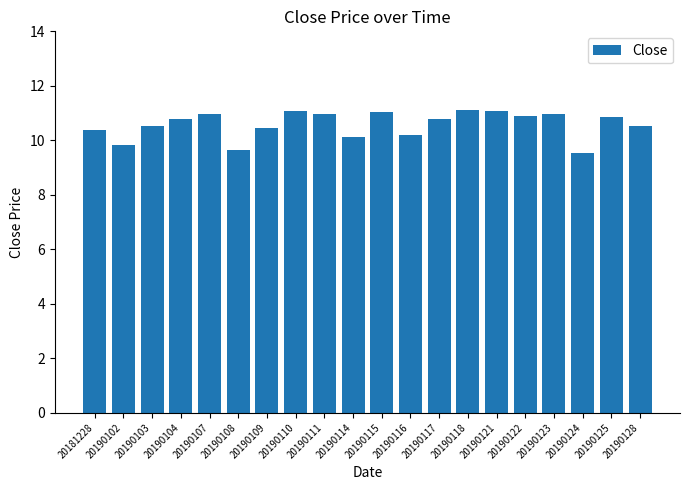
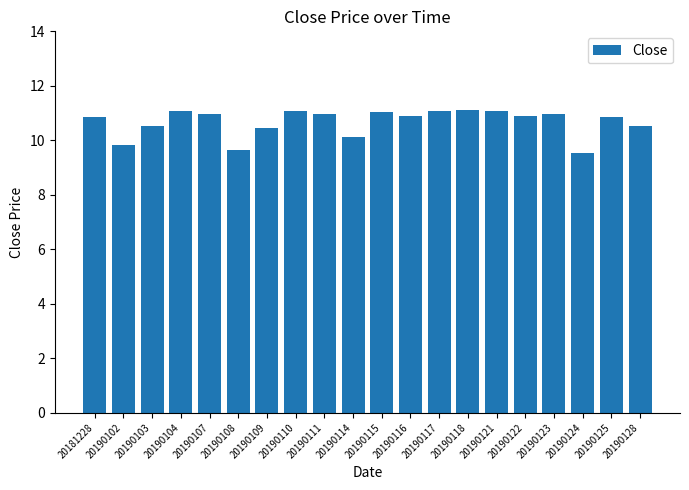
  {
-   "20181228": 10.4,
+   "20181228": 10.9,
    "20190102": 9.8,
    "20190103": 10.5,
-   "20190104": 10.8,
+   "20190104": 11.1,
    "20190107": 11.0,
    "20190108": 9.7,
    "20190109": 10.4,
    "20190110": 11.1,
    "20190111": 11.0,
    "20190114": 10.1,
    "20190115": 11.1,
-   "20190116": 10.2,
-   "20190117": 10.8,
+   "20190116": 10.9,
+   "20190117": 11.1,
    "20190118": 11.1,
    "20190121": 11.1,
    "20190122": 10.9,
    "20190123": 11.0,
    "20190124": 9.6,
    "20190125": 10.9,
    "20190128": 10.5
  }
